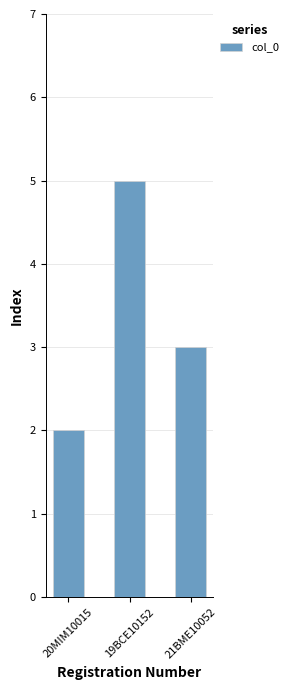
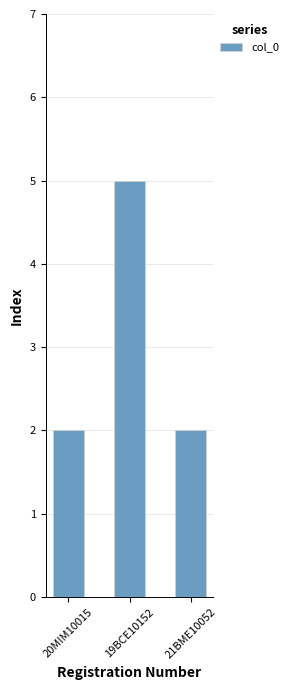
  {
    "20MIM10015": 2,
    "19BCE10152": 5,
-   "21BME10052": 3
+   "21BME10052": 2
  }
